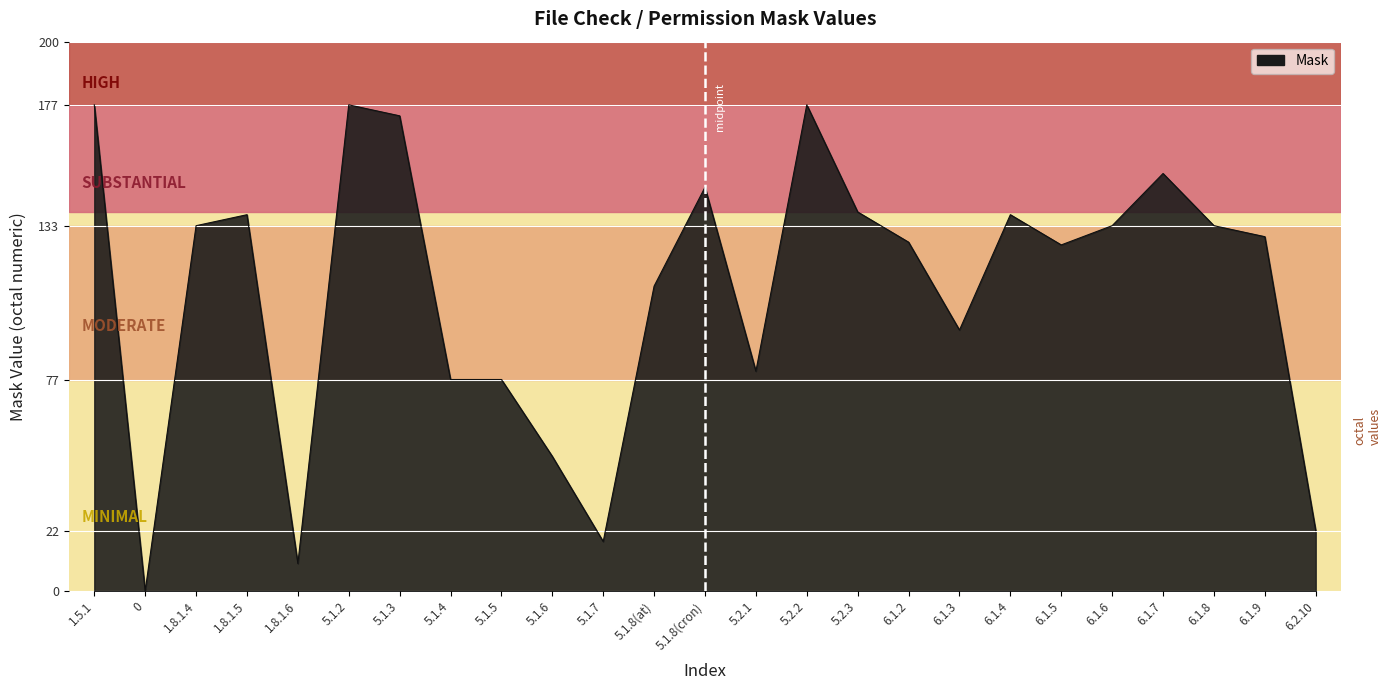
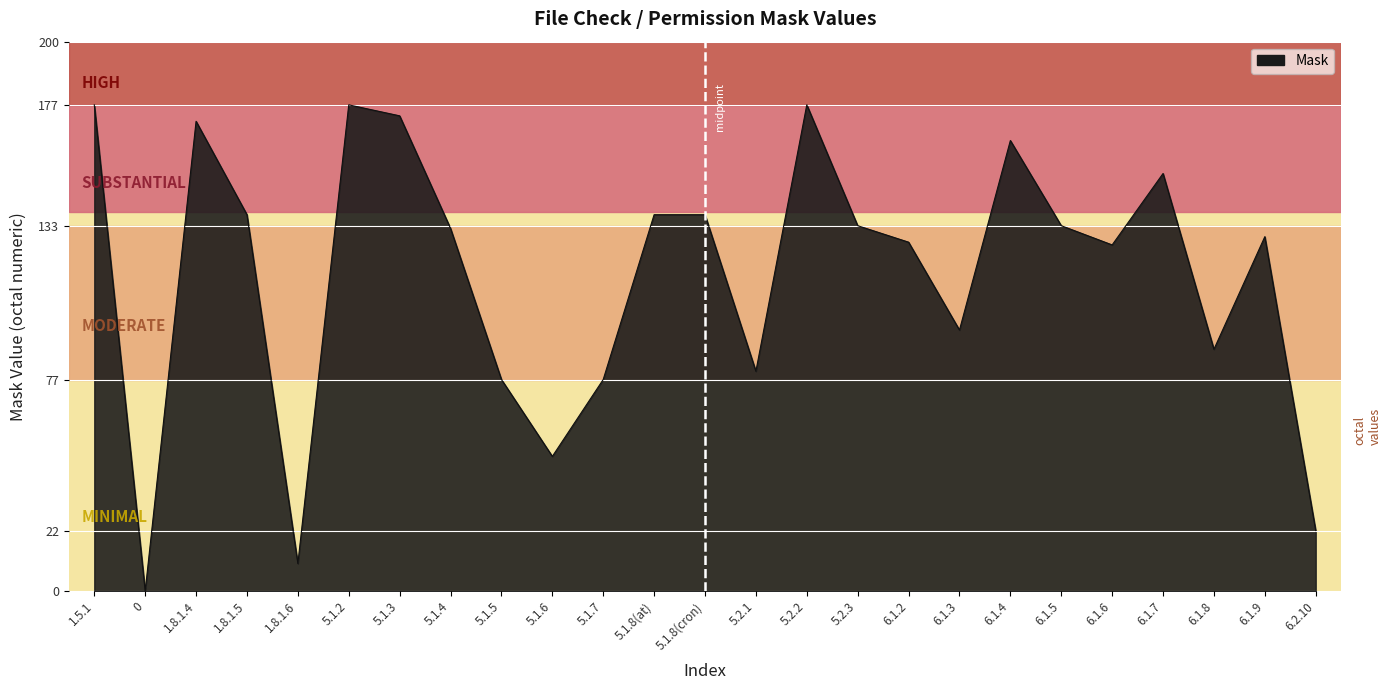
  {
    "1.5.1": 177,
    "0": 0,
-   "1.8.1.4": 133,
+   "1.8.1.4": 171,
    "1.8.1.5": 137,
    "1.8.1.6": 10,
    "5.1.2": 177,
    "5.1.3": 173,
-   "5.1.4": 77,
+   "5.1.4": 132,
    "5.1.5": 77,
    "5.1.6": 49,
-   "5.1.7": 18,
-   "5.1.8(at)": 111,
-   "5.1.8(cron)": 147,
+   "5.1.7": 77,
+   "5.1.8(at)": 137,
+   "5.1.8(cron)": 137,
    "5.2.1": 80,
    "5.2.2": 177,
-   "5.2.3": 138,
+   "5.2.3": 133,
    "6.1.2": 127,
    "6.1.3": 95,
-   "6.1.4": 137,
-   "6.1.5": 126,
-   "6.1.6": 133,
+   "6.1.4": 164,
+   "6.1.5": 133,
+   "6.1.6": 126,
    "6.1.7": 152,
-   "6.1.8": 133,
+   "6.1.8": 88,
    "6.1.9": 129,
    "6.2.10": 22
  }
